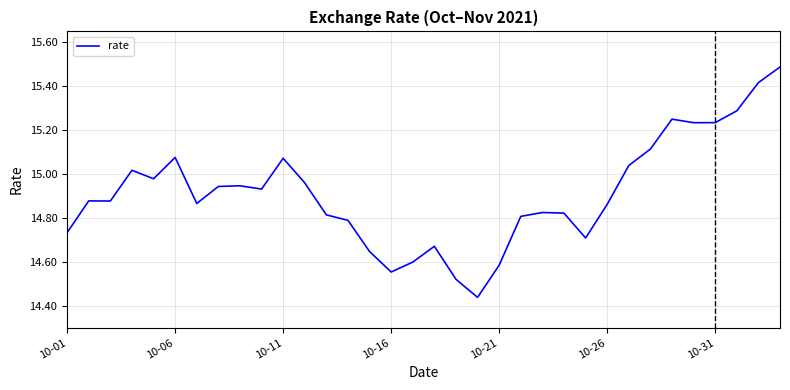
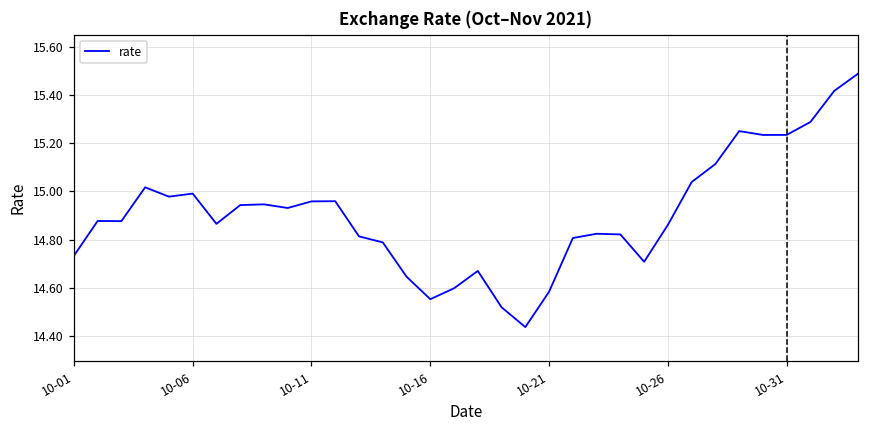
  {
    "10-01": 14.73,
-   "10-06": 15.08,
-   "10-11": 15.07,
+   "10-06": 14.99,
+   "10-11": 14.96,
    "10-16": 14.55,
    "10-21": 14.59,
    "10-26": 14.86,
    "10-31": 15.23
  }
